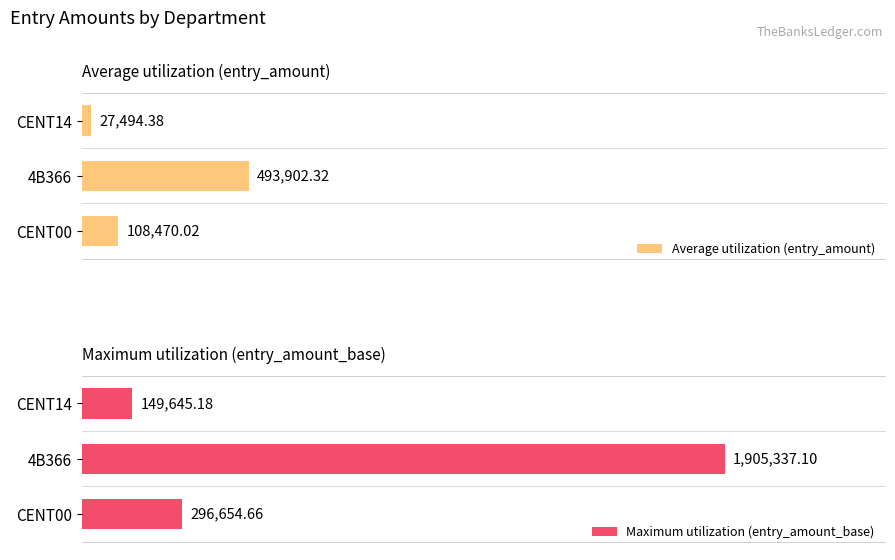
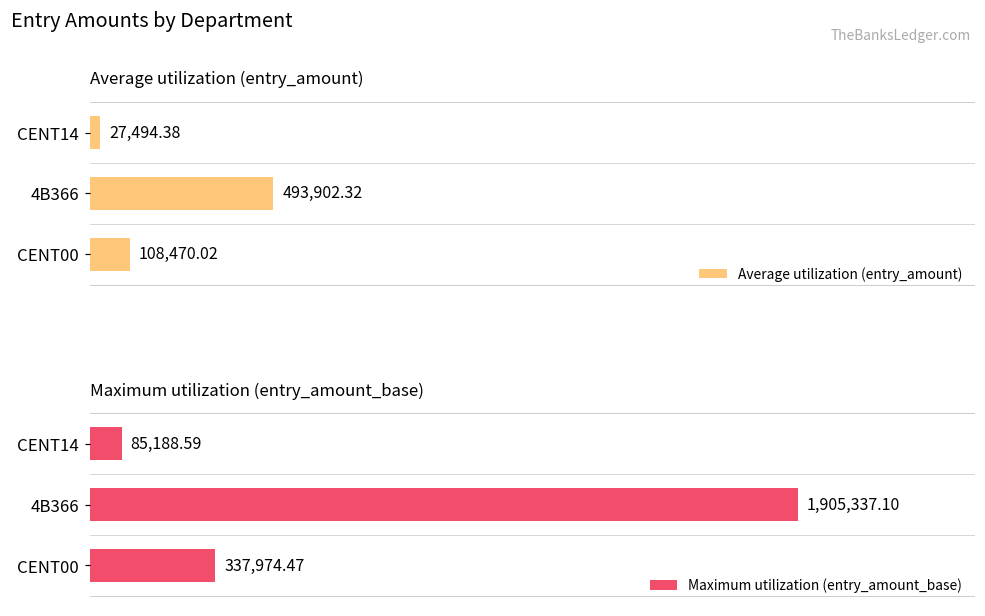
  {
    "Average utilization (entry_amount)": {
      "CENT14": "27,494.38",
      "4B366": "493,902.32",
      "CENT00": "108,470.02"
    },
    "Maximum utilization (entry_amount_base)": {
-     "CENT14": "149,645.18",
+     "CENT14": "85,188.59",
      "4B366": "1,905,337.10",
-     "CENT00": "296,654.66"
+     "CENT00": "337,974.47"
    }
  }
